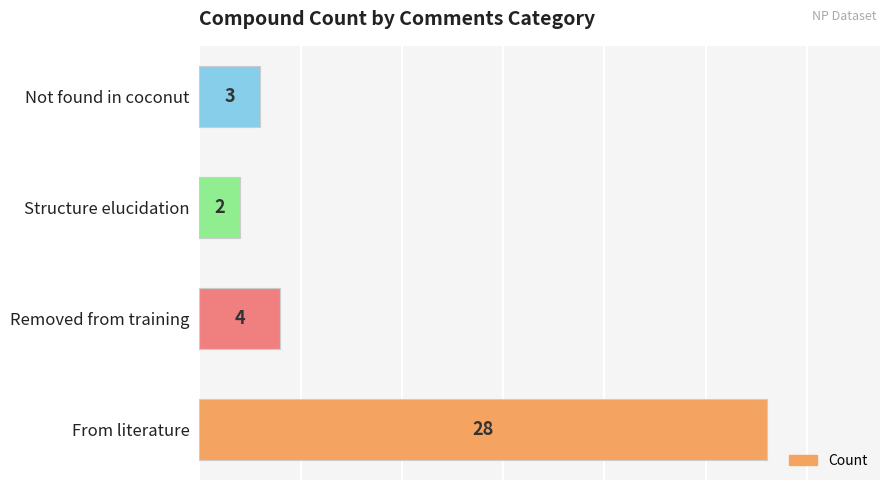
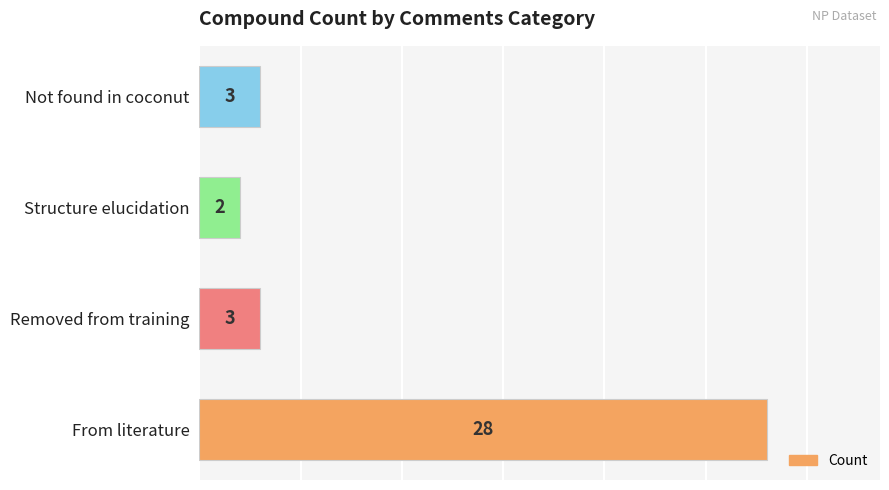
  {
    "Not found in coconut": 3,
    "Structure elucidation": 2,
-   "Removed from training": 4,
+   "Removed from training": 3,
    "From literature": 28
  }
